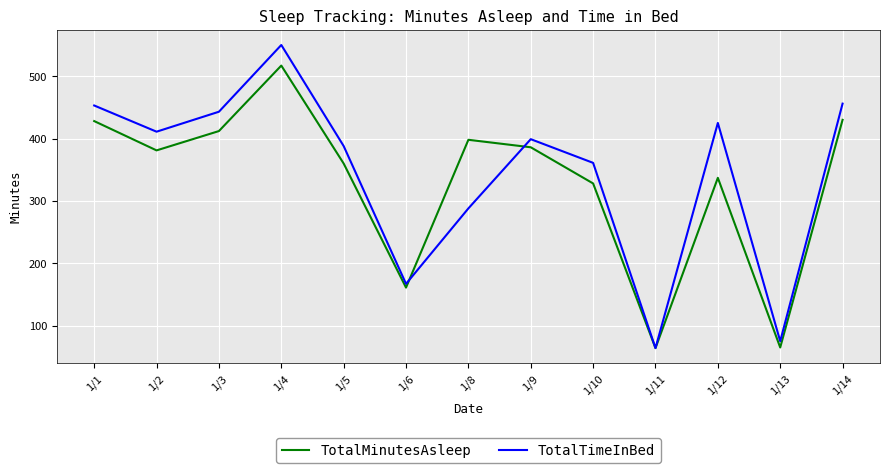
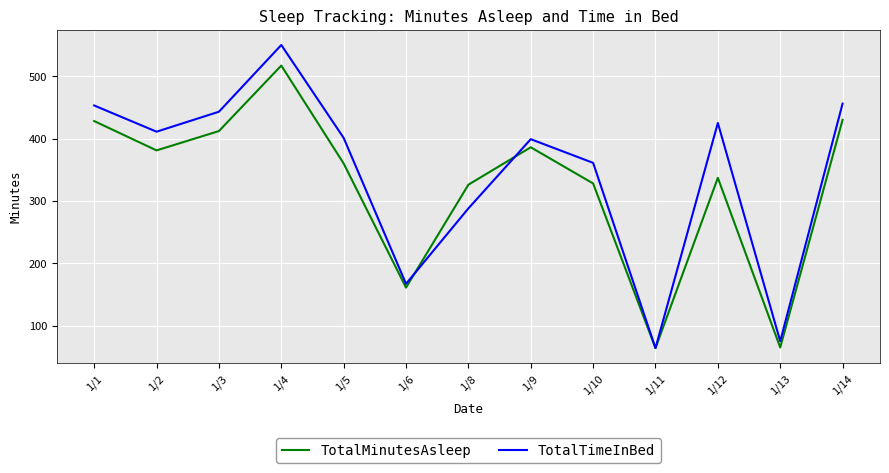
  {
    "TotalMinutesAsleep": {
      "1/1": 430,
      "1/2": 380,
      "1/3": 410,
      "1/4": 520,
      "1/5": 360,
      "1/6": 160,
-     "1/8": 400,
+     "1/8": 330,
      "1/9": 390,
      "1/10": 330,
      "1/12": 340,
      "1/13": 70,
      "1/14": 430
    },
    "TotalTimeInBed": {
      "1/1": 450,
      "1/2": 410,
      "1/3": 440,
      "1/4": 550,
-     "1/5": 390,
+     "1/5": 400,
      "1/6": 170,
      "1/8": 290,
      "1/9": 400,
      "1/10": 360,
      "1/12": 430,
      "1/13": 80,
      "1/14": 460
    }
  }
